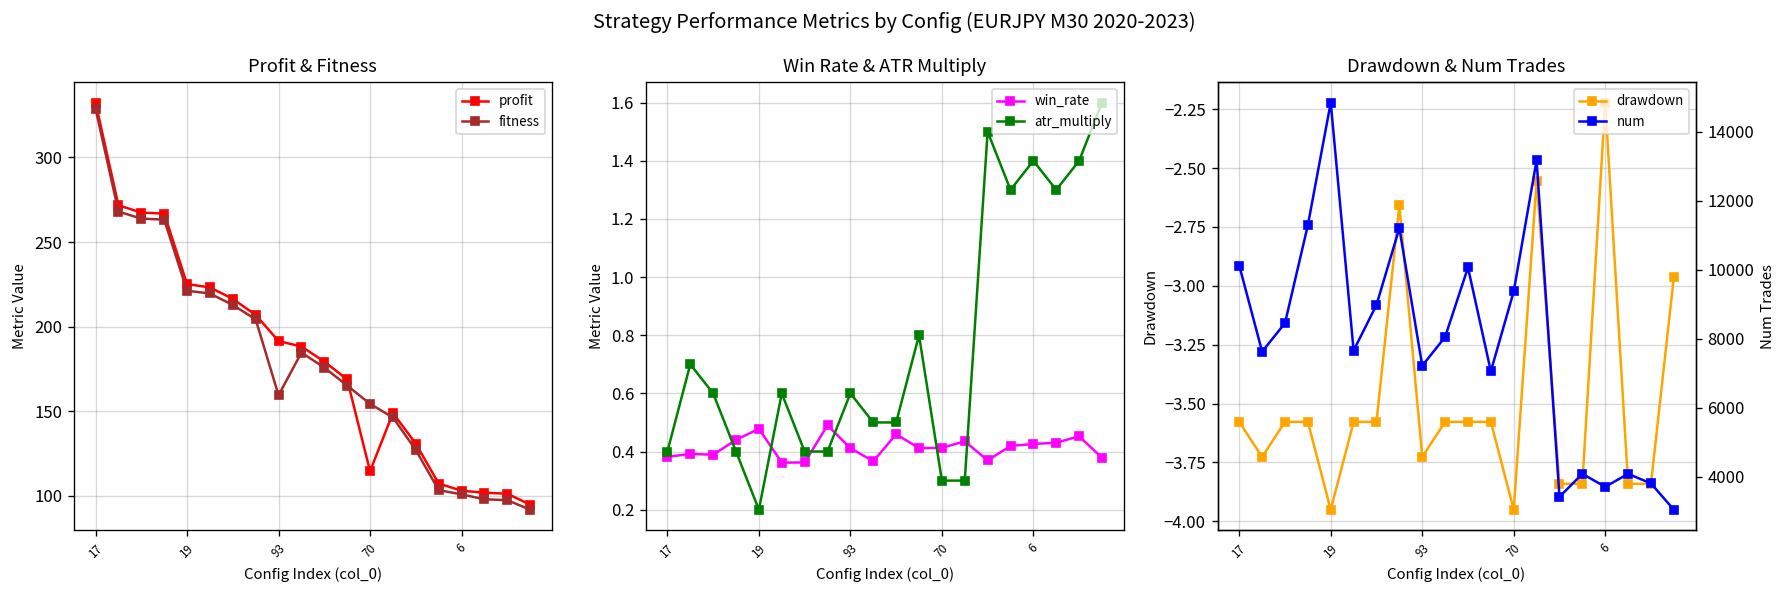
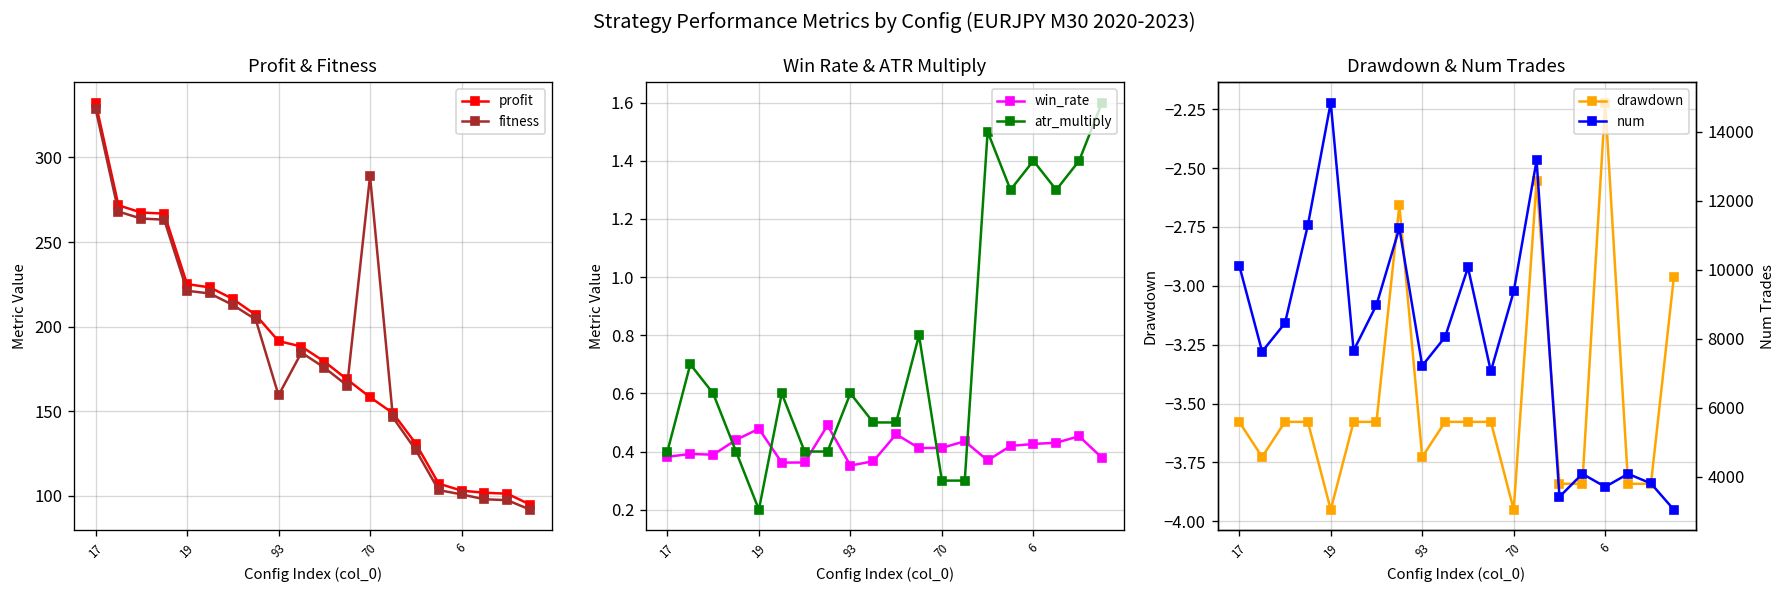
  {
    "Profit & Fitness": {
      "profit": {
        "93": 191,
-       "70": 114
+       "70": 158
      },
      "fitness": {
        "93": 159,
-       "70": 154
+       "70": 289
      }
    },
    "Win Rate & ATR Multiply": {
      "win_rate": {
-       "93": 0.41,
+       "93": 0.35,
        "70": 0.41
      },
      "atr_multiply": {
        "93": 0.60,
        "70": 0.30
      }
    }
  }
